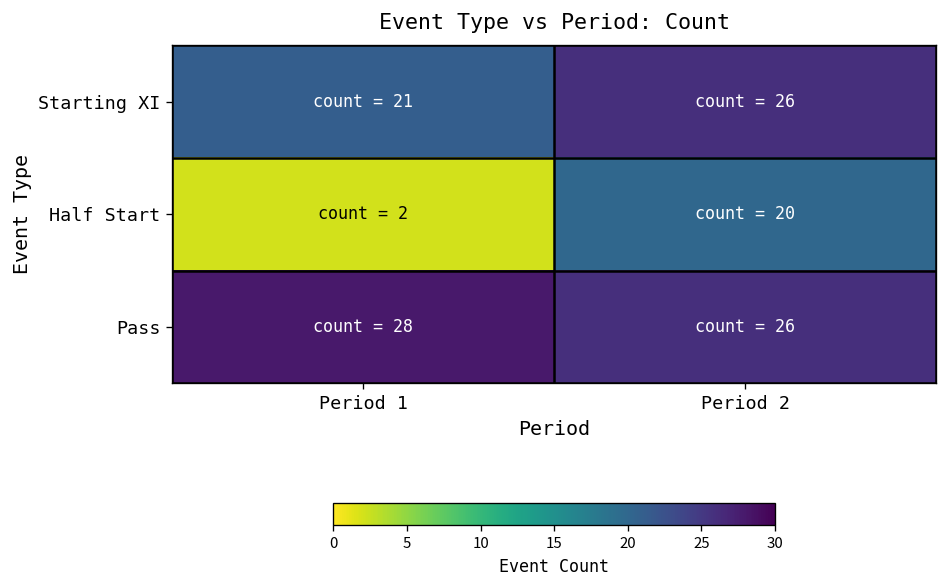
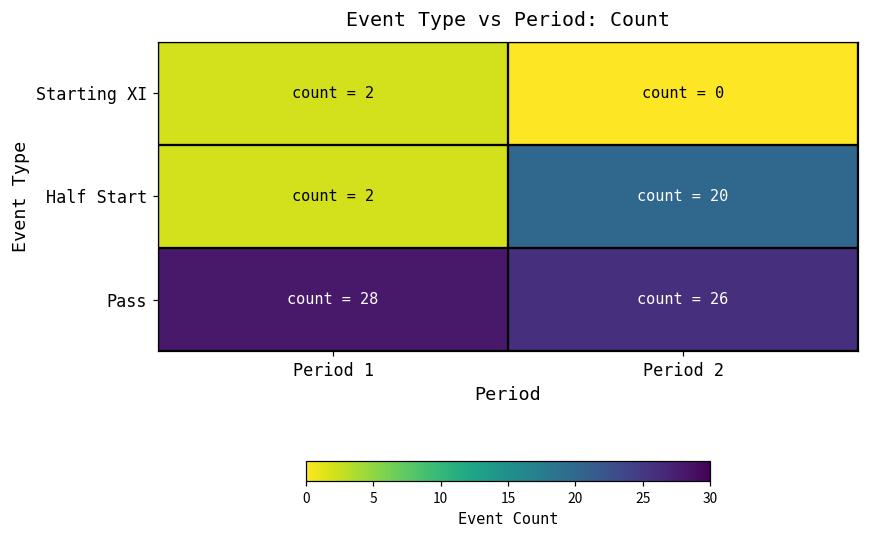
  {
    "Starting XI": {
-     "Period 1": 21,
-     "Period 2": 26
+     "Period 1": 2,
+     "Period 2": 0
    },
    "Half Start": {
      "Period 1": 2,
      "Period 2": 20
    },
    "Pass": {
      "Period 1": 28,
      "Period 2": 26
    }
  }
